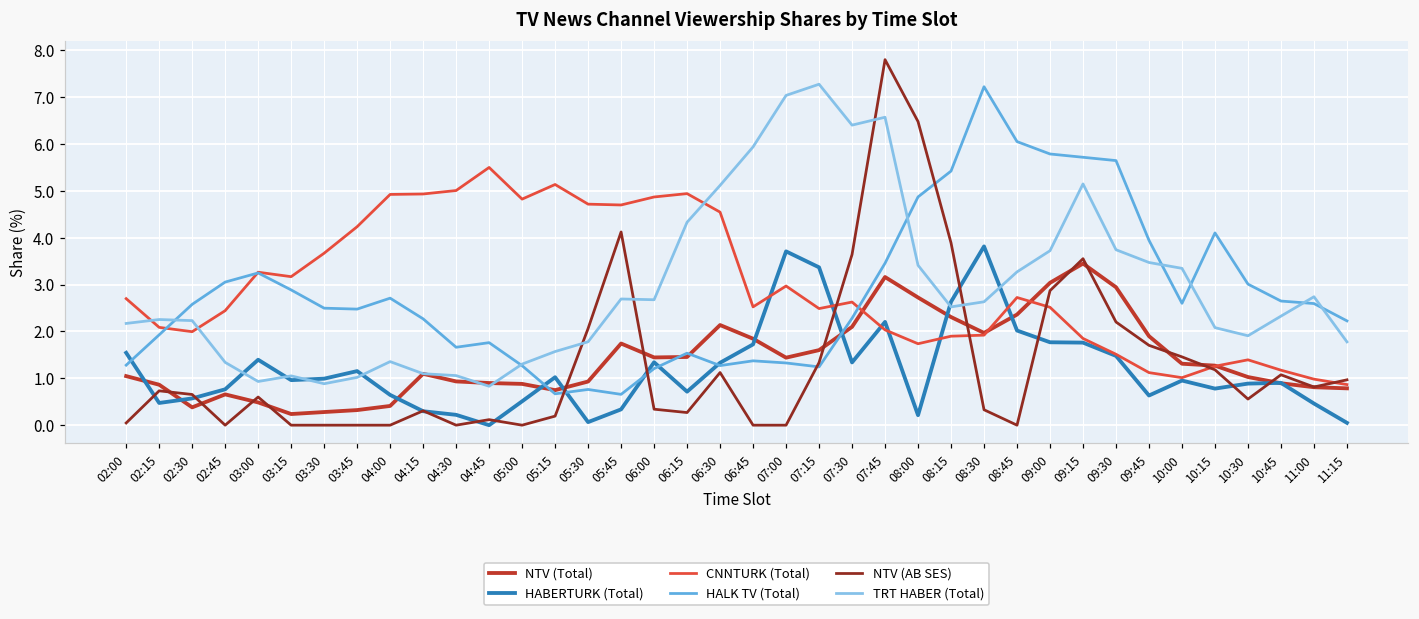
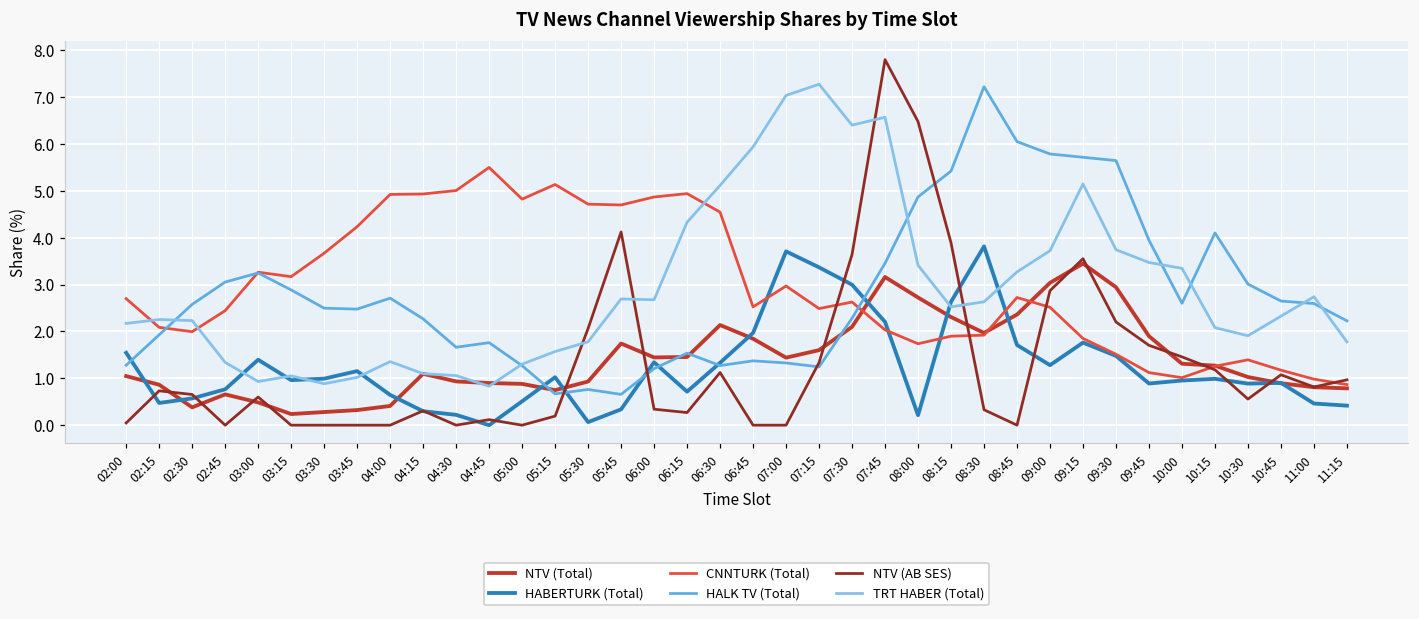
  {
    "HABERTURK (Total)": {
      "02:00": 1.5,
      "02:15": 0.5,
      "02:30": 0.6,
      "02:45": 0.8,
      "03:00": 1.4,
      "03:15": 1.0,
      "03:30": 1.0,
      "03:45": 1.2,
      "04:00": 0.6,
      "04:30": 0.2,
      "04:45": 0.0,
      "05:00": 0.5,
      "05:15": 1.0,
      "05:30": 0.1,
      "05:45": 0.3,
      "06:00": 1.3,
      "06:15": 0.7,
-     "06:45": 1.7,
+     "06:45": 2.0,
      "07:00": 3.7,
      "07:15": 3.4,
-     "07:30": 1.3,
+     "07:30": 3.0,
      "07:45": 2.2,
      "08:00": 0.2,
      "08:15": 2.6,
      "08:30": 3.8,
-     "08:45": 2.0,
-     "09:00": 1.8,
+     "08:45": 1.7,
+     "09:00": 1.3,
      "09:15": 1.8,
-     "09:45": 0.6,
+     "09:45": 0.9,
      "10:00": 1.0,
-     "10:15": 0.8,
+     "10:15": 1.0,
      "10:30": 0.9,
      "11:00": 0.5,
-     "11:15": 0.1
+     "11:15": 0.4
    }
  }
